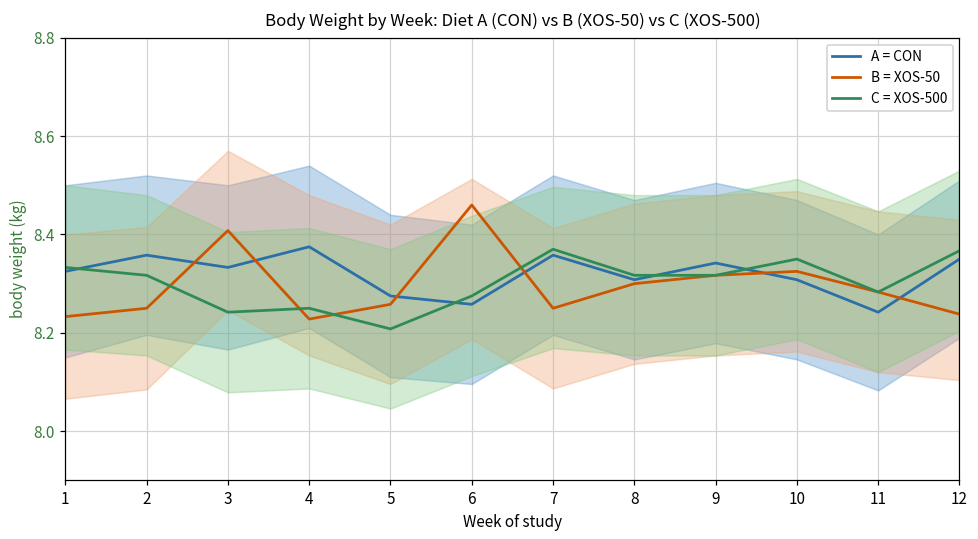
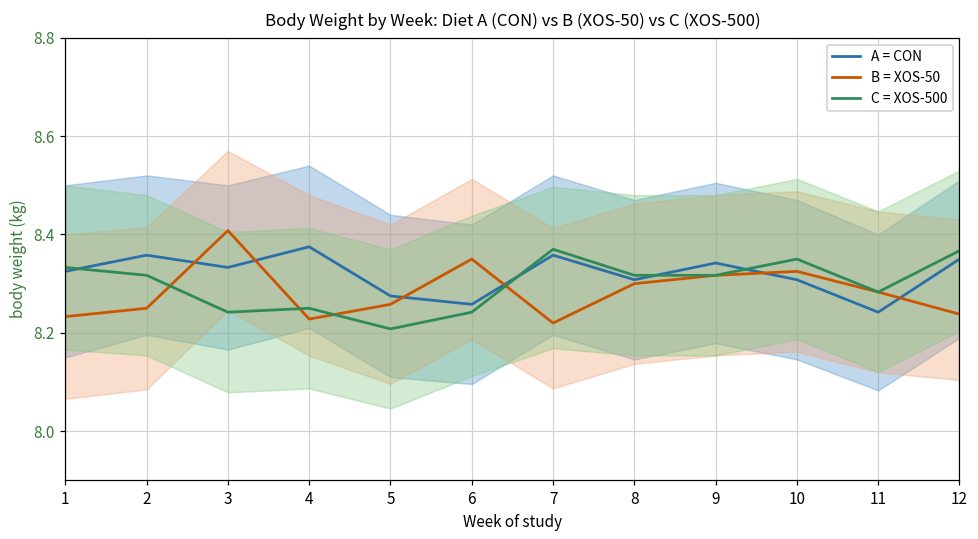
  {
    "B = XOS-50": {
      "1": 8.23,
      "2": 8.25,
      "4": 8.23,
      "5": 8.26,
-     "6": 8.46,
-     "7": 8.25,
+     "6": 8.35,
+     "7": 8.22,
      "8": 8.30,
      "10": 8.33,
      "12": 8.24
    },
    "C = XOS-500": {
      "1": 8.33,
      "2": 8.32,
      "3": 8.24,
      "4": 8.25,
      "5": 8.21,
-     "6": 8.28,
+     "6": 8.24,
      "7": 8.37,
      "8": 8.32,
      "10": 8.35,
      "12": 8.37
    }
  }
